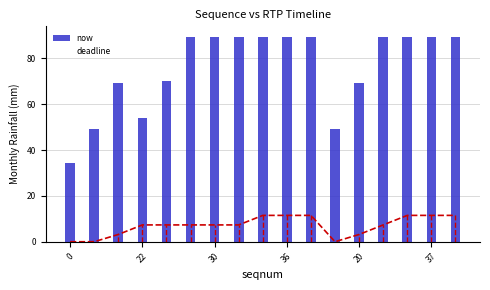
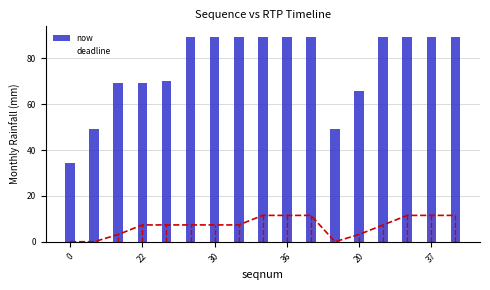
  {
    "now": {
      "0": 34,
-     "22": 54,
+     "22": 69,
      "30": 89,
      "36": 90,
-     "20": 69,
+     "20": 66,
      "37": 90
    }
  }
